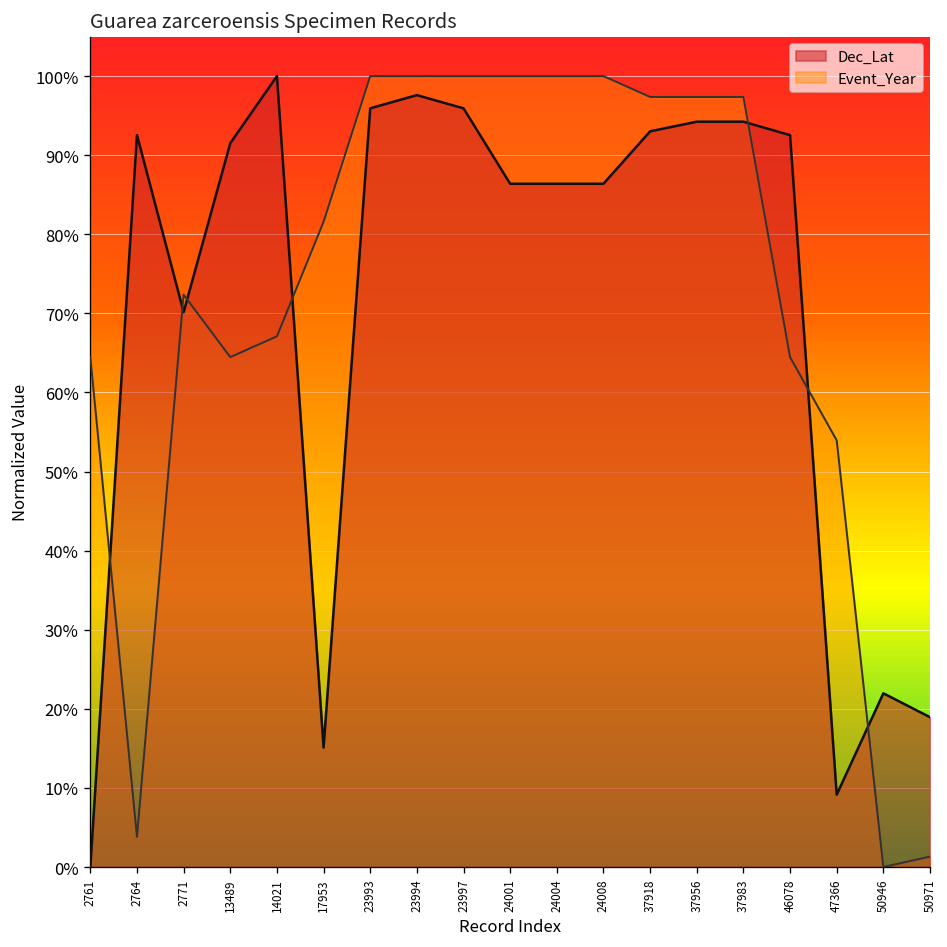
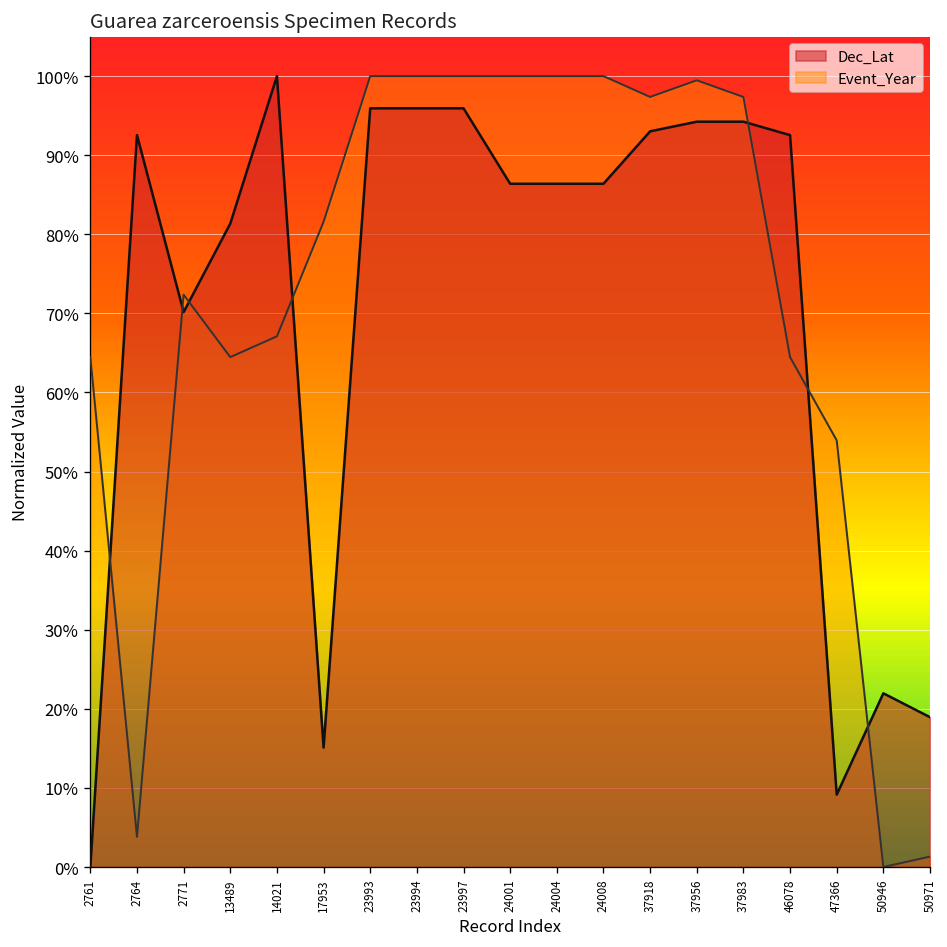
  {
    "Dec_Lat": {
      "2761": "0%",
      "2764": "93%",
      "2771": "70%",
-     "13489": "92%",
+     "13489": "81%",
      "14021": "100%",
      "17953": "15%",
      "23993": "96%",
-     "23994": "98%",
+     "23994": "96%",
      "23997": "96%",
      "24001": "86%",
      "24004": "86%",
      "24008": "86%",
      "37918": "93%",
      "37956": "94%",
      "37983": "94%",
      "46078": "93%",
      "47366": "9%",
      "50946": "22%",
      "50971": "19%"
    },
    "Event_Year": {
      "2761": "64%",
      "2764": "4%",
      "2771": "72%",
      "13489": "64%",
      "14021": "67%",
      "17953": "82%",
      "23993": "100%",
      "23994": "100%",
      "23997": "100%",
      "24001": "100%",
      "24004": "100%",
      "24008": "100%",
      "37918": "97%",
-     "37956": "97%",
+     "37956": "99%",
      "37983": "97%",
      "46078": "64%",
      "47366": "54%",
      "50946": "0%",
      "50971": "1%"
    }
  }
